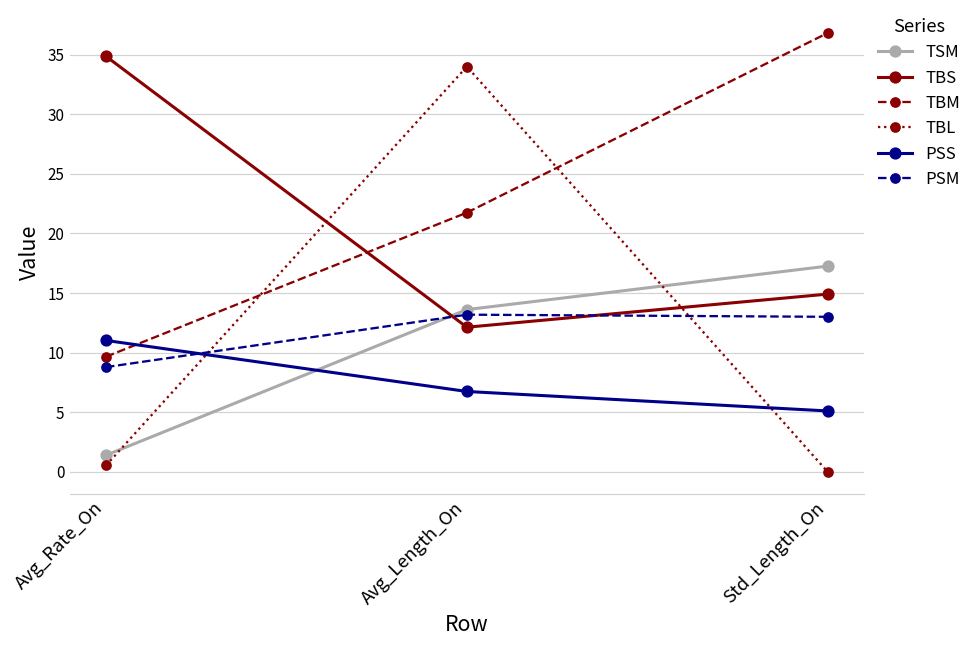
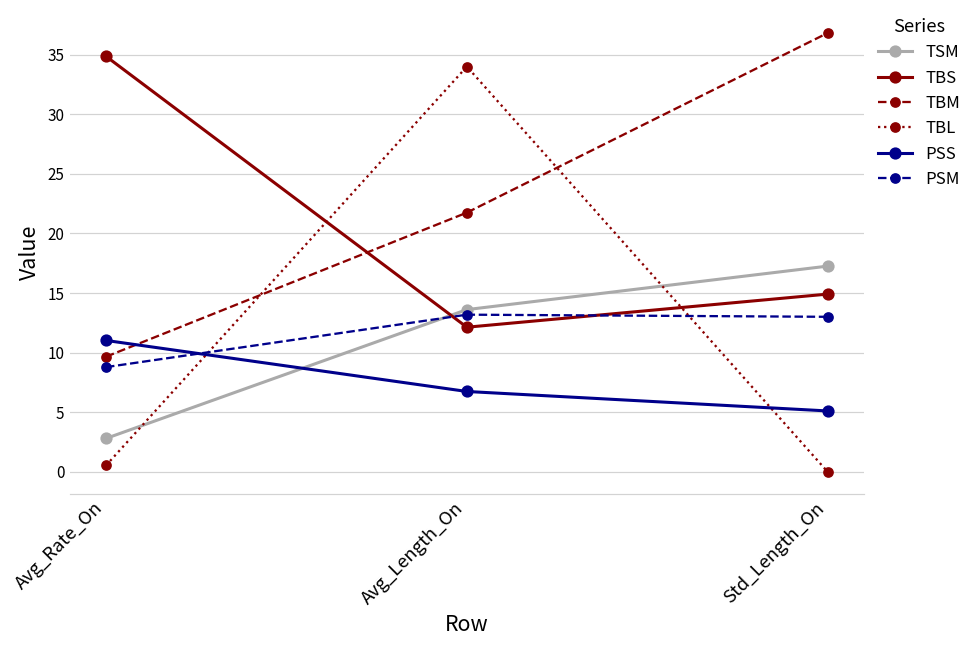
  {
    "TSM": {
-     "Avg_Rate_On": 1.4,
+     "Avg_Rate_On": 2.8,
      "Avg_Length_On": 13.6,
      "Std_Length_On": 17.3
    }
  }
